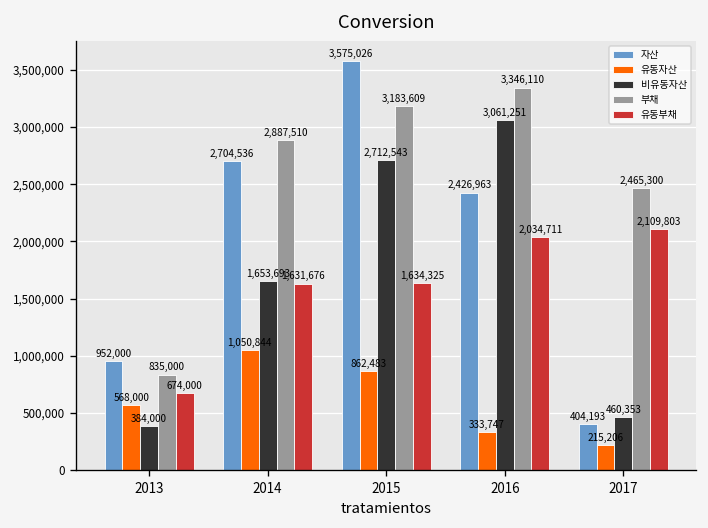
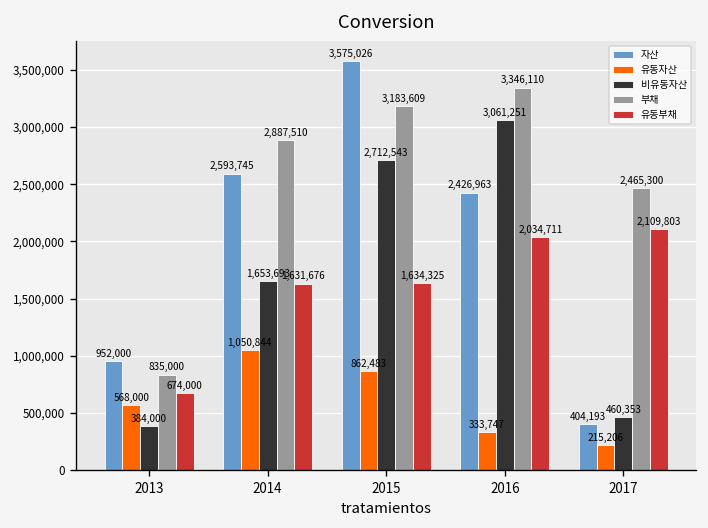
  {
    "자산": {
      "2013": "952,000",
-     "2014": "2,704,536",
+     "2014": "2,593,745",
      "2015": "3,575,026",
      "2016": "2,426,963",
      "2017": "404,193"
    },
    "유동자산": {
      "2013": "568,000",
      "2014": "1,050,844",
      "2015": "862,483",
      "2016": "333,747",
      "2017": "215,206"
    },
    "비유동자산": {
      "2013": "384,000",
      "2015": "2,712,543",
      "2016": "3,061,251",
      "2017": "460,353"
    },
    "부채": {
      "2013": "835,000",
      "2014": "2,887,510",
      "2015": "3,183,609",
      "2016": "3,346,110",
      "2017": "2,465,300"
    },
    "유동부채": {
      "2013": "674,000",
      "2015": "1,634,325",
      "2016": "2,034,711",
      "2017": "2,109,803"
    }
  }
